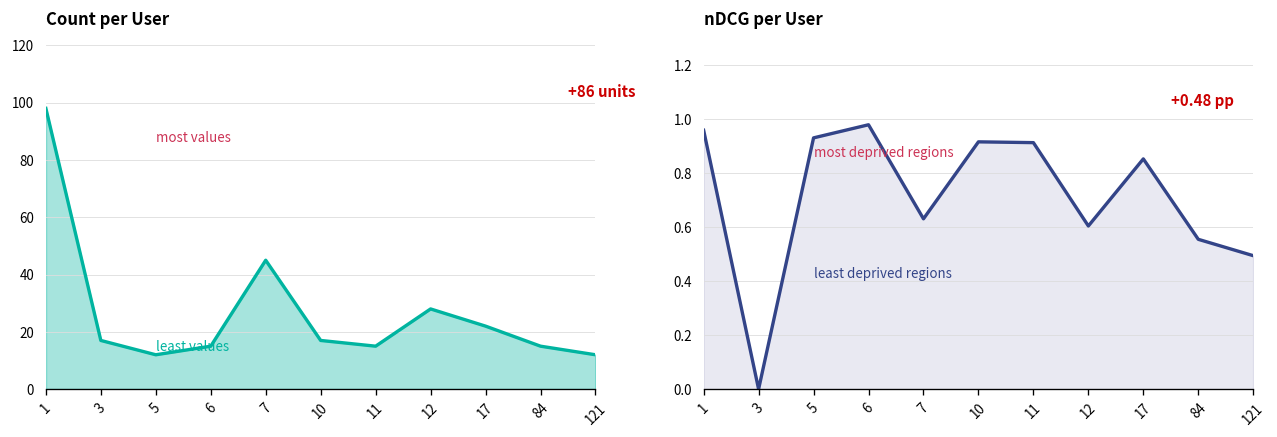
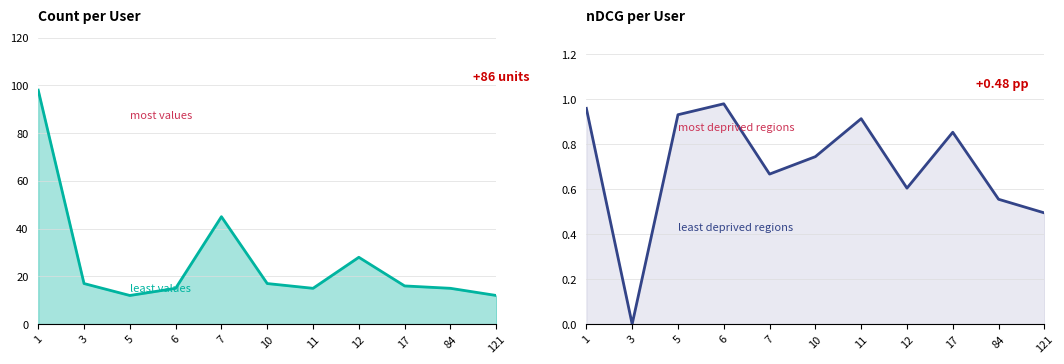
  {
    "Count per User": {
      "1": 98,
      "3": 17,
      "5": 12,
      "6": 15,
      "7": 45,
      "10": 17,
      "11": 15,
      "12": 28,
-     "17": 22,
+     "17": 16,
      "84": 15,
      "121": 12
    },
    "nDCG per User": {
      "1": 0.96,
      "3": 0.00,
      "5": 0.93,
      "6": 0.98,
-     "7": 0.63,
-     "10": 0.92,
+     "7": 0.67,
+     "10": 0.74,
      "11": 0.91,
      "12": 0.60,
      "17": 0.85,
      "84": 0.56,
      "121": 0.49
    }
  }
